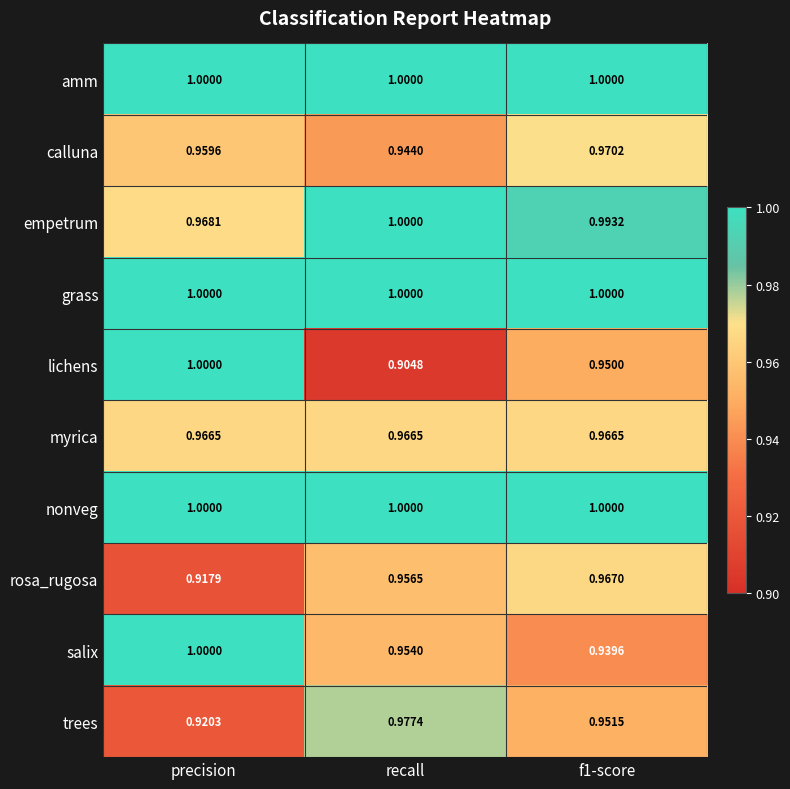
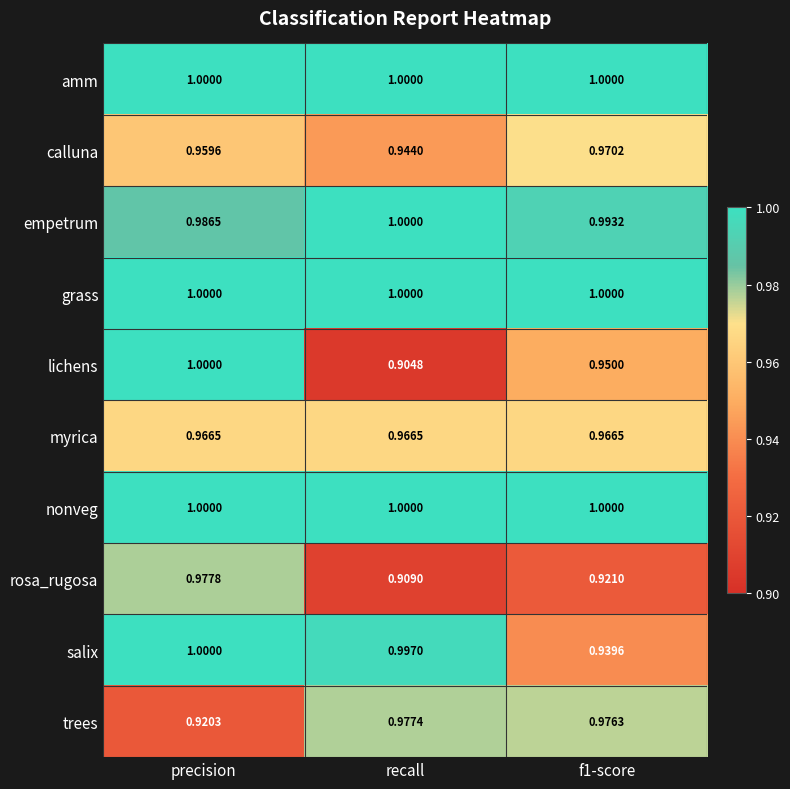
  {
    "amm": {
      "precision": 1.0000,
      "recall": 1.0000,
      "f1-score": 1.0000
    },
    "calluna": {
      "precision": 0.9596,
      "recall": 0.9440,
      "f1-score": 0.9702
    },
    "empetrum": {
-     "precision": 0.9681,
+     "precision": 0.9865,
      "recall": 1.0000,
      "f1-score": 0.9932
    },
    "grass": {
      "precision": 1.0000,
      "recall": 1.0000,
      "f1-score": 1.0000
    },
    "lichens": {
      "precision": 1.0000,
      "recall": 0.9048,
      "f1-score": 0.9500
    },
    "myrica": {
      "precision": 0.9665,
      "recall": 0.9665,
      "f1-score": 0.9665
    },
    "nonveg": {
      "precision": 1.0000,
      "recall": 1.0000,
      "f1-score": 1.0000
    },
    "rosa_rugosa": {
-     "precision": 0.9179,
-     "recall": 0.9565,
-     "f1-score": 0.9670
+     "precision": 0.9778,
+     "recall": 0.9090,
+     "f1-score": 0.9210
    },
    "salix": {
      "precision": 1.0000,
-     "recall": 0.9540,
+     "recall": 0.9970,
      "f1-score": 0.9396
    },
    "trees": {
      "precision": 0.9203,
      "recall": 0.9774,
-     "f1-score": 0.9515
+     "f1-score": 0.9763
    }
  }
